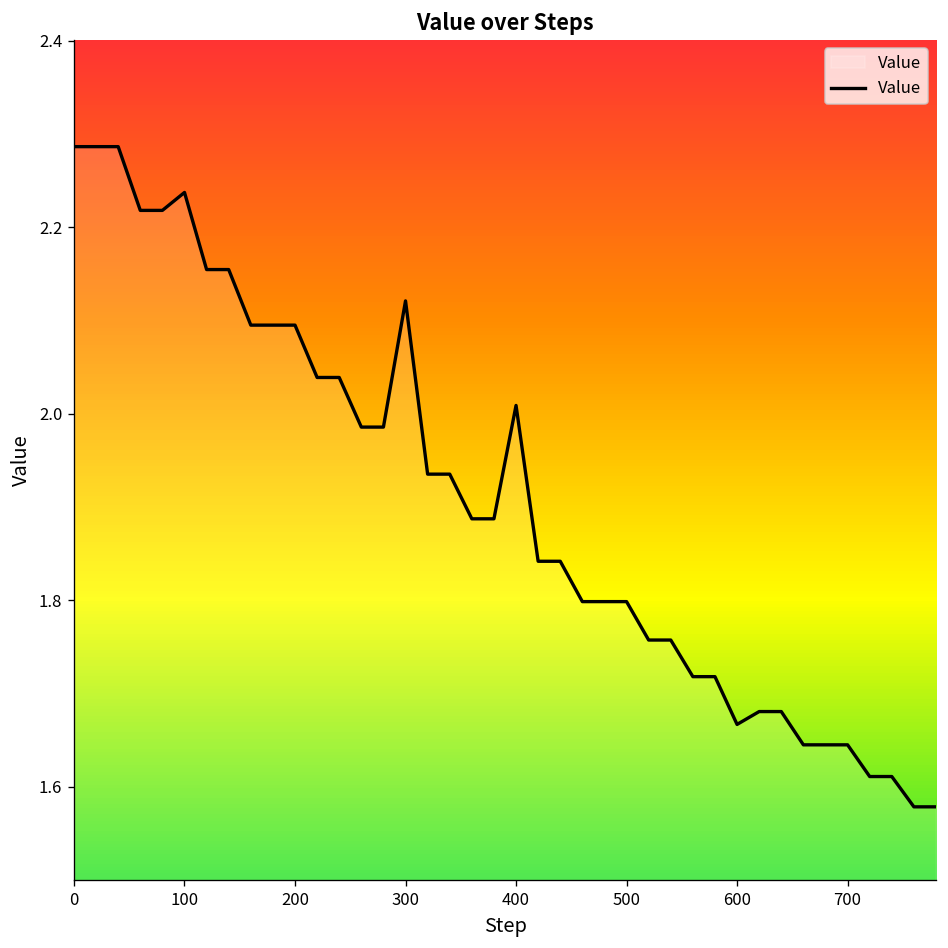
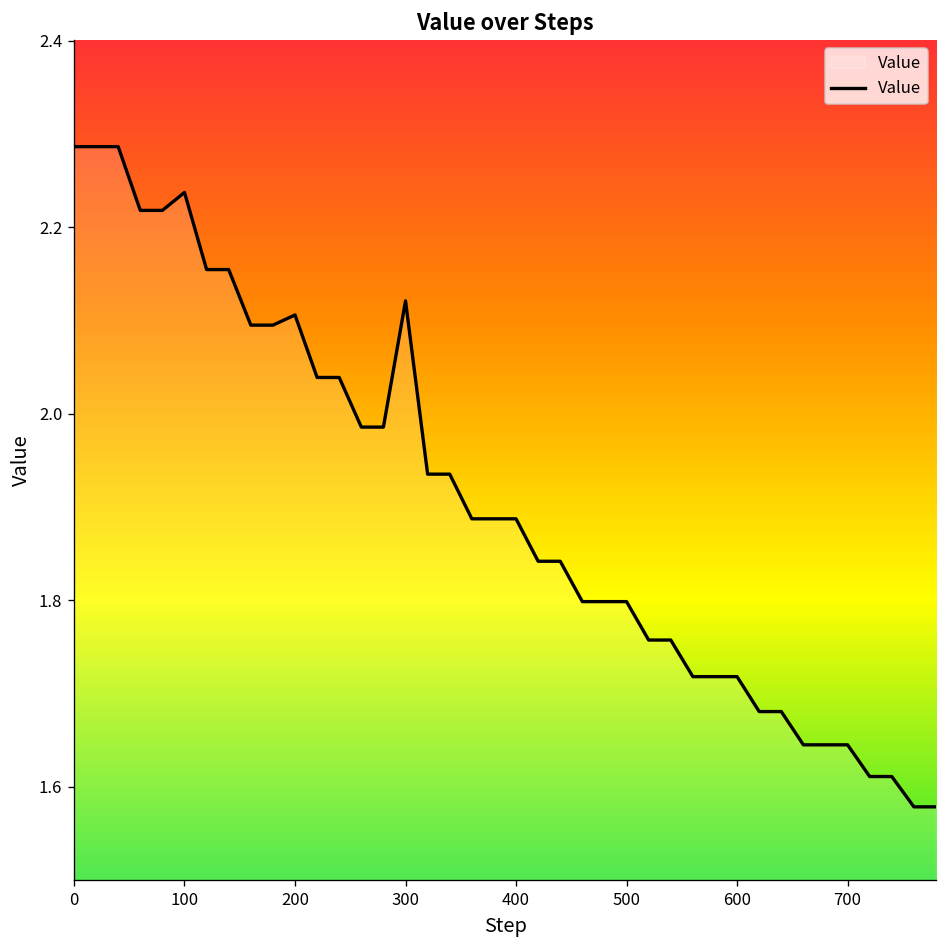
  {
    "0": 2.29,
    "100": 2.24,
-   "200": 2.10,
+   "200": 2.11,
    "300": 2.12,
-   "400": 2.01,
+   "400": 1.89,
    "500": 1.80,
-   "600": 1.67,
+   "600": 1.72,
    "700": 1.65
  }
